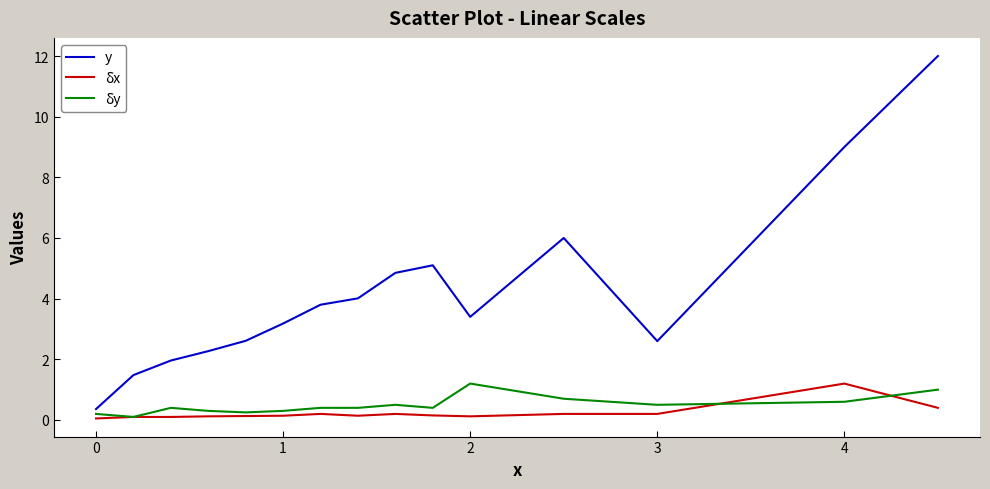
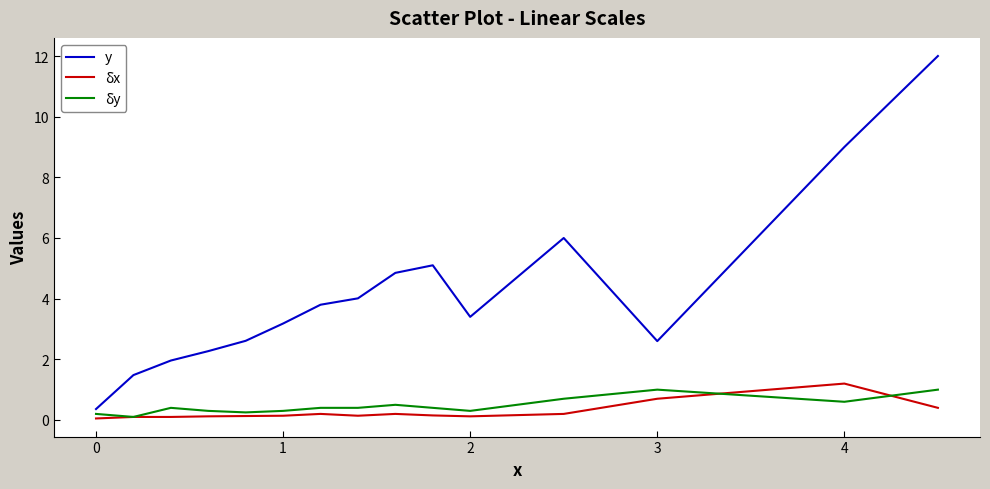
  {
    "y": {
      "0": 0.4,
      "1": 3.2,
      "2": 3.4,
      "3": 2.6,
      "4": 9.0
    },
    "δx": {
      "0": 0.1,
      "1": 0.1,
      "2": 0.1,
-     "3": 0.2,
+     "3": 0.7,
      "4": 1.2
    },
    "δy": {
      "0": 0.2,
      "1": 0.3,
-     "2": 1.2,
-     "3": 0.5,
+     "2": 0.3,
+     "3": 1.0,
      "4": 0.6
    }
  }
